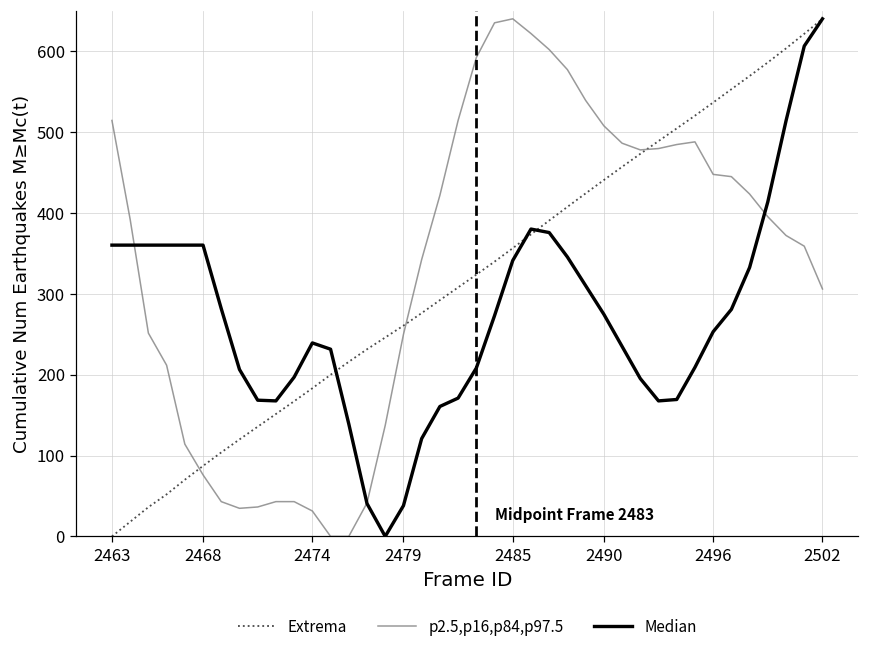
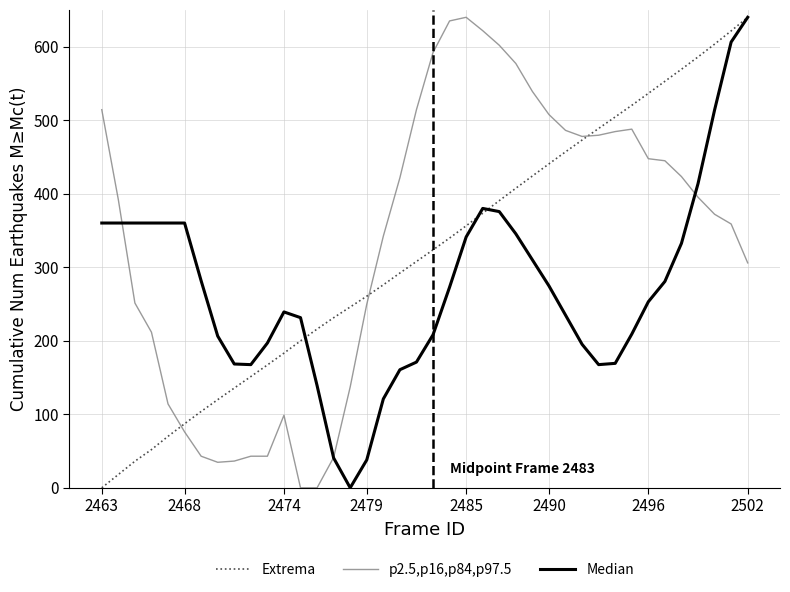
  {
    "p2.5,p16,p84,p97.5": {
      "2463": 510,
      "2468": 80,
-     "2474": 30,
+     "2474": 100,
      "2479": 250,
      "2485": 640,
      "2490": 510,
      "2496": 450,
      "2502": 310
    }
  }
